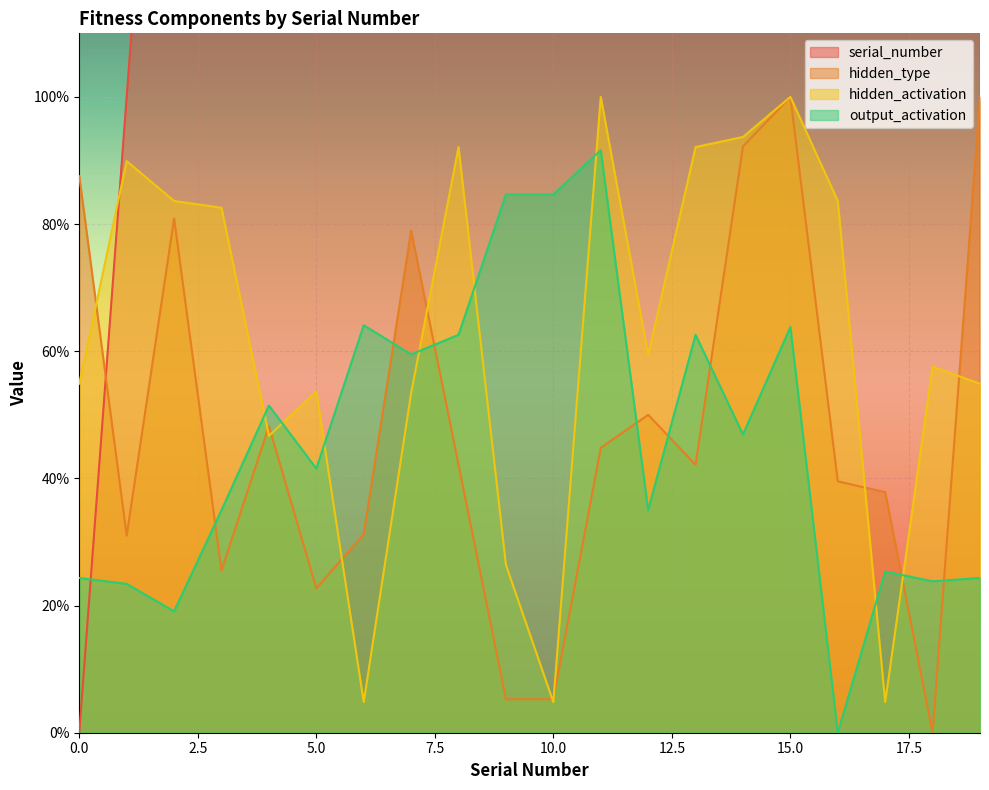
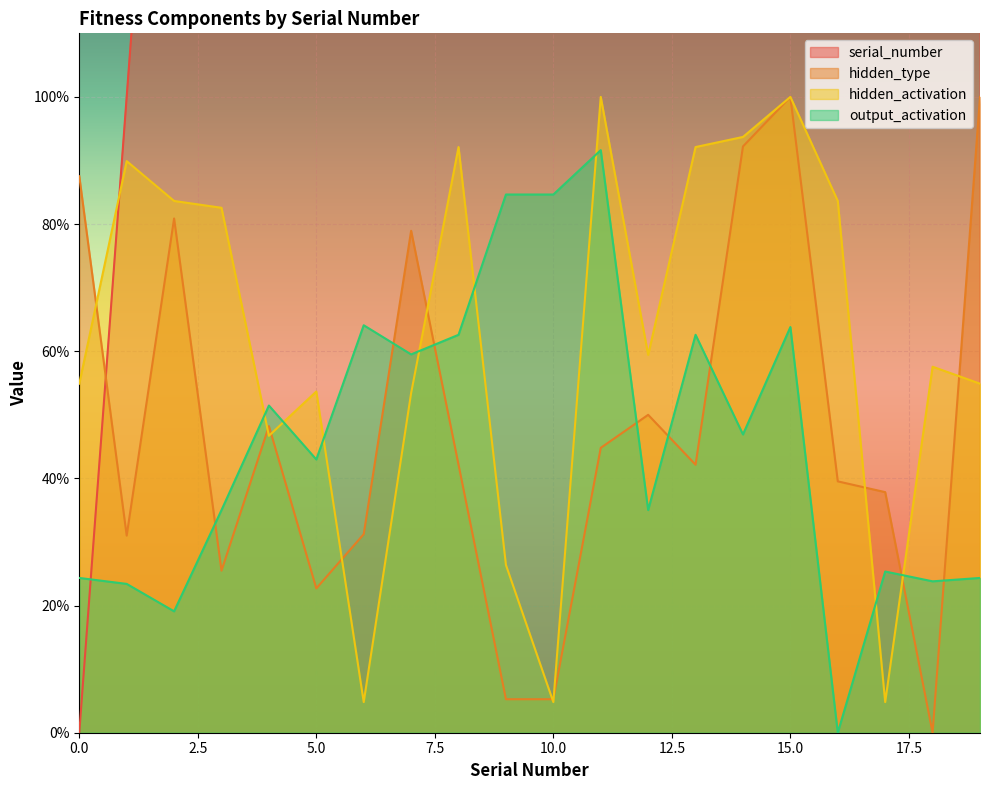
  {
    "output_activation": {
      "0.0": "24%",
-     "5.0": "42%",
+     "5.0": "43%",
      "10.0": "85%",
      "15.0": "64%"
    }
  }
